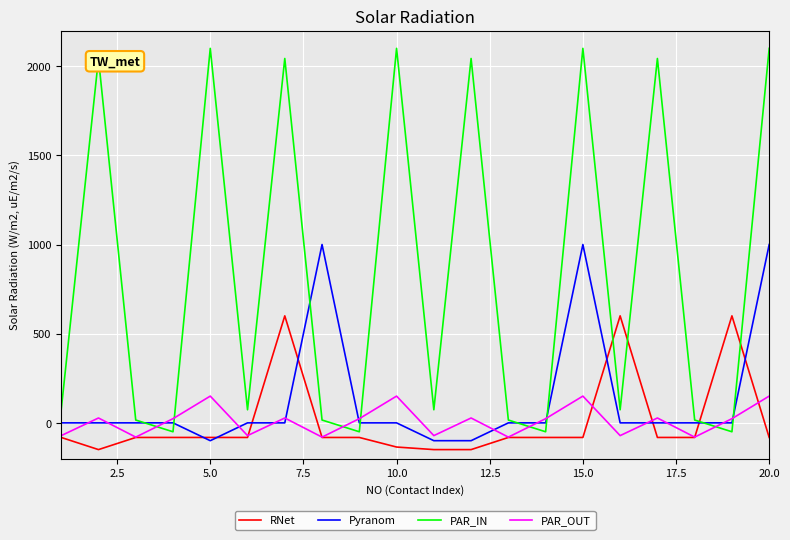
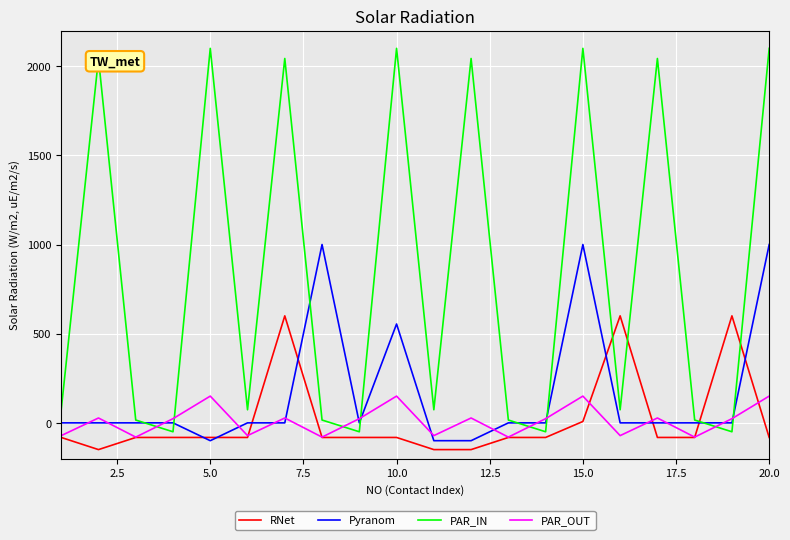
  {
    "RNet": {
      "5.0": -80,
-     "10.0": -140,
-     "15.0": -80,
+     "10.0": -80,
+     "15.0": 10,
      "20.0": -80
    },
    "Pyranom": {
      "5.0": -100,
-     "10.0": 0,
+     "10.0": 550,
      "15.0": 1000,
      "20.0": 1000
    },
    "PAR_IN": {
      "5.0": 2100,
      "10.0": 2100,
      "15.0": 2100,
      "20.0": 2100
    },
    "PAR_OUT": {
      "5.0": 150,
      "10.0": 150,
      "15.0": 150,
      "20.0": 150
    }
  }
